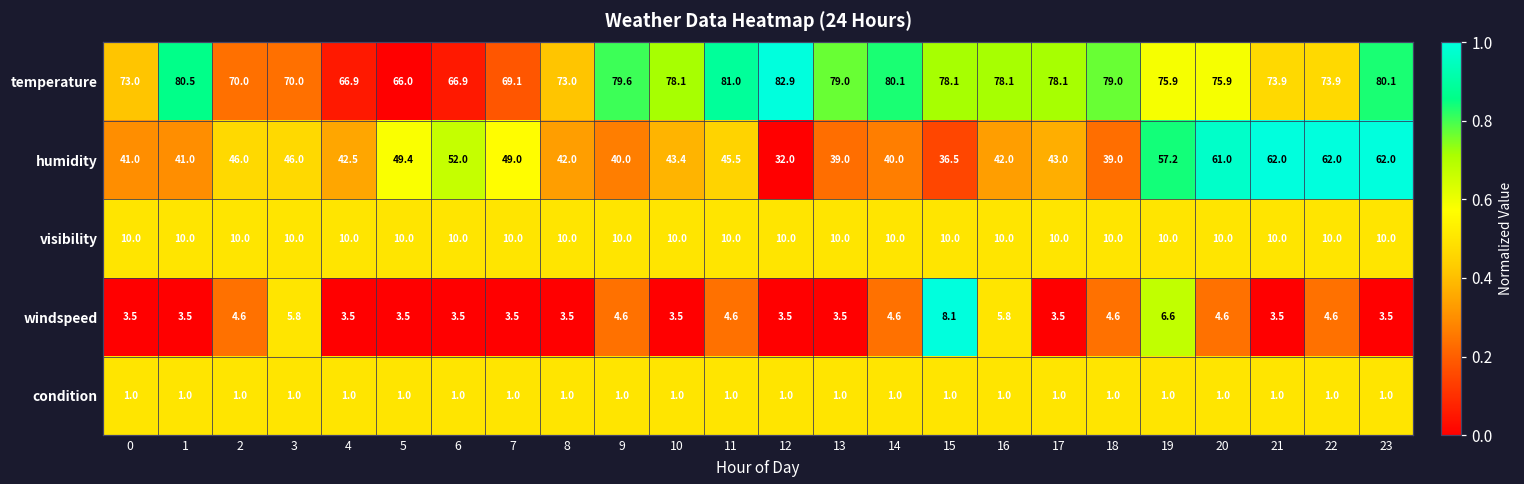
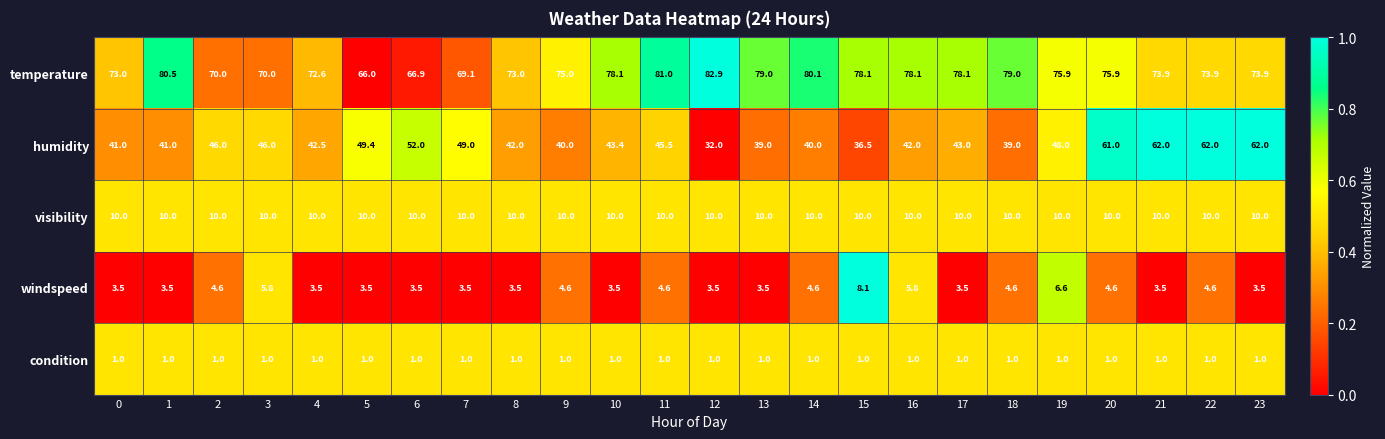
  {
    "temperature": {
      "0": 73.0,
      "1": 80.5,
      "2": 70.0,
      "3": 70.0,
-     "4": 66.9,
+     "4": 72.6,
      "5": 66.0,
      "6": 66.9,
      "7": 69.1,
      "8": 73.0,
-     "9": 79.6,
+     "9": 75.0,
      "10": 78.1,
      "11": 81.0,
      "12": 82.9,
      "13": 79.0,
      "14": 80.1,
      "15": 78.1,
      "16": 78.1,
      "17": 78.1,
      "18": 79.0,
      "19": 75.9,
      "20": 75.9,
      "21": 73.9,
      "22": 73.9,
-     "23": 80.1
+     "23": 73.9
    },
    "humidity": {
      "0": 41.0,
      "1": 41.0,
      "2": 46.0,
      "3": 46.0,
      "4": 42.5,
      "5": 49.4,
      "6": 52.0,
      "7": 49.0,
      "8": 42.0,
      "9": 40.0,
      "10": 43.4,
      "11": 45.5,
      "12": 32.0,
      "13": 39.0,
      "14": 40.0,
      "15": 36.5,
      "16": 42.0,
      "17": 43.0,
      "18": 39.0,
-     "19": 57.2,
+     "19": 48.0,
      "20": 61.0,
      "21": 62.0,
      "22": 62.0,
      "23": 62.0
    },
    "visibility": {
      "0": 10.0,
      "1": 10.0,
      "2": 10.0,
      "3": 10.0,
      "4": 10.0,
      "5": 10.0,
      "6": 10.0,
      "7": 10.0,
      "8": 10.0,
      "9": 10.0,
      "10": 10.0,
      "11": 10.0,
      "12": 10.0,
      "13": 10.0,
      "14": 10.0,
      "15": 10.0,
      "16": 10.0,
      "17": 10.0,
      "18": 10.0,
      "19": 10.0,
      "20": 10.0,
      "21": 10.0,
      "22": 10.0,
      "23": 10.0
    },
    "windspeed": {
      "0": 3.5,
      "1": 3.5,
      "2": 4.6,
      "3": 5.8,
      "4": 3.5,
      "5": 3.5,
      "6": 3.5,
      "7": 3.5,
      "8": 3.5,
      "9": 4.6,
      "10": 3.5,
      "11": 4.6,
      "12": 3.5,
      "13": 3.5,
      "14": 4.6,
      "15": 8.1,
      "16": 5.8,
      "17": 3.5,
      "18": 4.6,
      "19": 6.6,
      "20": 4.6,
      "21": 3.5,
      "22": 4.6,
      "23": 3.5
    },
    "condition": {
      "0": 1.0,
      "1": 1.0,
      "2": 1.0,
      "3": 1.0,
      "4": 1.0,
      "5": 1.0,
      "6": 1.0,
      "7": 1.0,
      "8": 1.0,
      "9": 1.0,
      "10": 1.0,
      "11": 1.0,
      "12": 1.0,
      "13": 1.0,
      "14": 1.0,
      "15": 1.0,
      "16": 1.0,
      "17": 1.0,
      "18": 1.0,
      "19": 1.0,
      "20": 1.0,
      "21": 1.0,
      "22": 1.0,
      "23": 1.0
    }
  }
